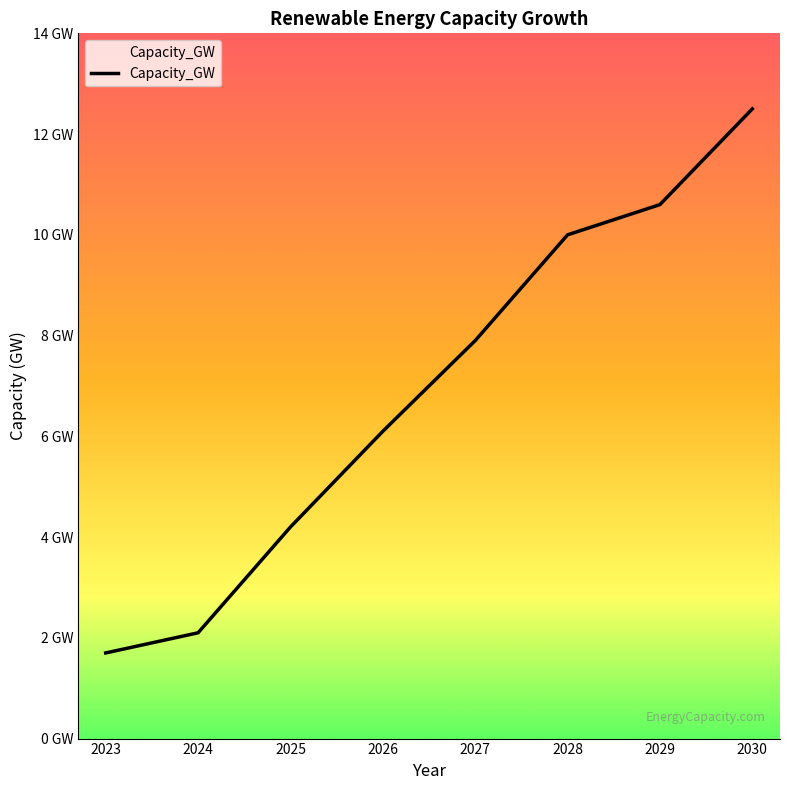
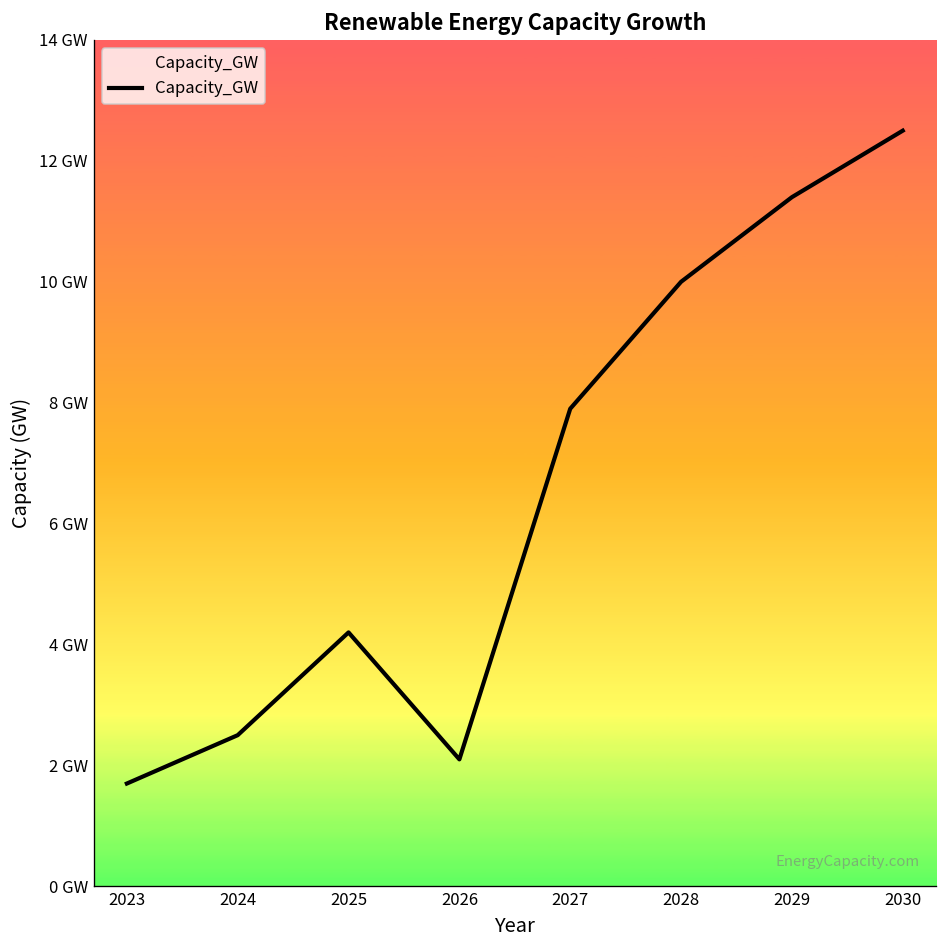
  {
    "2023": "1.7 GW",
-   "2024": "2.1 GW",
+   "2024": "2.5 GW",
    "2025": "4.2 GW",
-   "2026": "6.1 GW",
+   "2026": "2.1 GW",
    "2027": "7.9 GW",
    "2028": "10.0 GW",
-   "2029": "10.6 GW",
+   "2029": "11.4 GW",
    "2030": "12.5 GW"
  }
